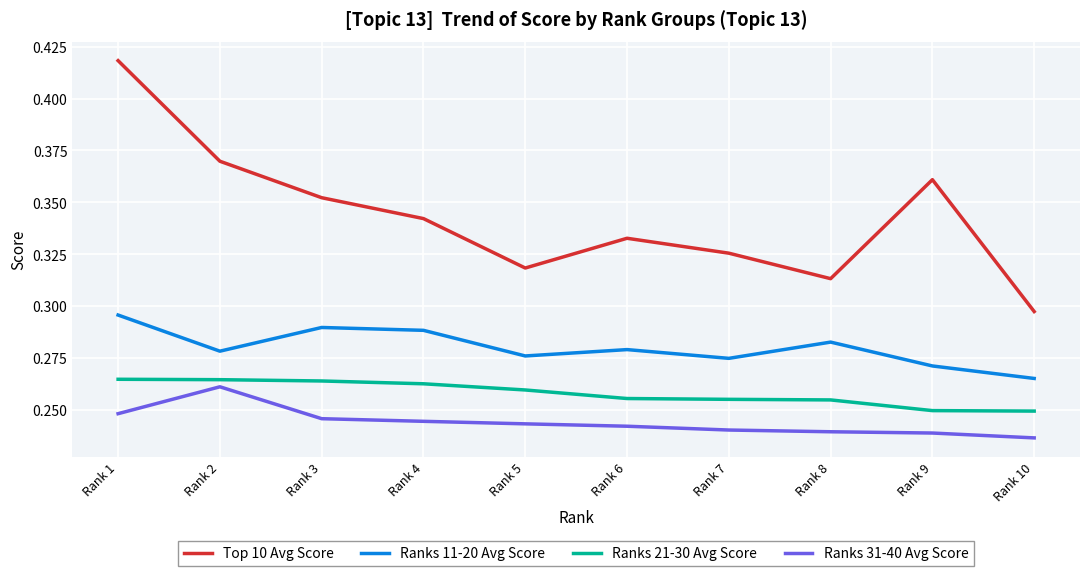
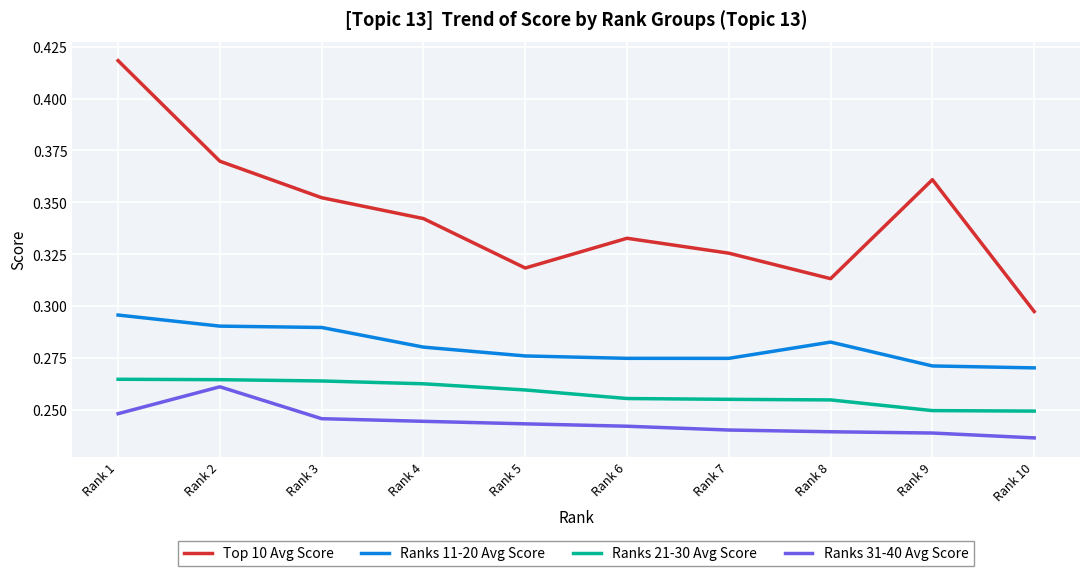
  {
    "Top 10 Avg Score": {
      "Rank 1": 0.418,
      "Rank 2": 0.370,
      "Rank 3": 0.352,
      "Rank 4": 0.342,
      "Rank 5": 0.318,
      "Rank 6": 0.333,
      "Rank 7": 0.325,
      "Rank 8": 0.313,
      "Rank 9": 0.361,
      "Rank 10": 0.297
    },
    "Ranks 11-20 Avg Score": {
      "Rank 1": 0.296,
-     "Rank 2": 0.278,
+     "Rank 2": 0.290,
      "Rank 3": 0.290,
-     "Rank 4": 0.288,
+     "Rank 4": 0.280,
      "Rank 5": 0.276,
-     "Rank 6": 0.279,
+     "Rank 6": 0.275,
      "Rank 7": 0.275,
      "Rank 8": 0.283,
      "Rank 9": 0.271,
-     "Rank 10": 0.265
+     "Rank 10": 0.270
    },
    "Ranks 21-30 Avg Score": {
      "Rank 1": 0.265,
      "Rank 2": 0.265,
      "Rank 3": 0.264,
      "Rank 4": 0.263,
      "Rank 5": 0.260,
      "Rank 6": 0.255,
      "Rank 7": 0.255,
      "Rank 8": 0.255,
      "Rank 9": 0.250,
      "Rank 10": 0.249
    },
    "Ranks 31-40 Avg Score": {
      "Rank 1": 0.248,
      "Rank 2": 0.261,
      "Rank 3": 0.246,
      "Rank 4": 0.244,
      "Rank 5": 0.243,
      "Rank 6": 0.242,
      "Rank 7": 0.240,
      "Rank 8": 0.239,
      "Rank 9": 0.239,
      "Rank 10": 0.236
    }
  }
